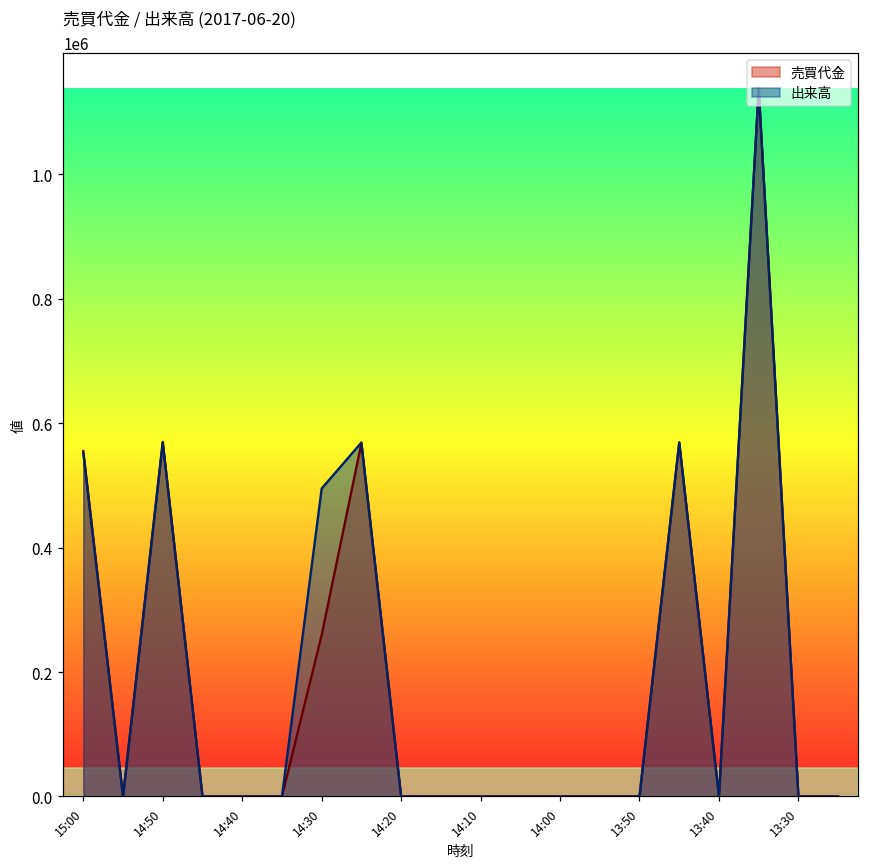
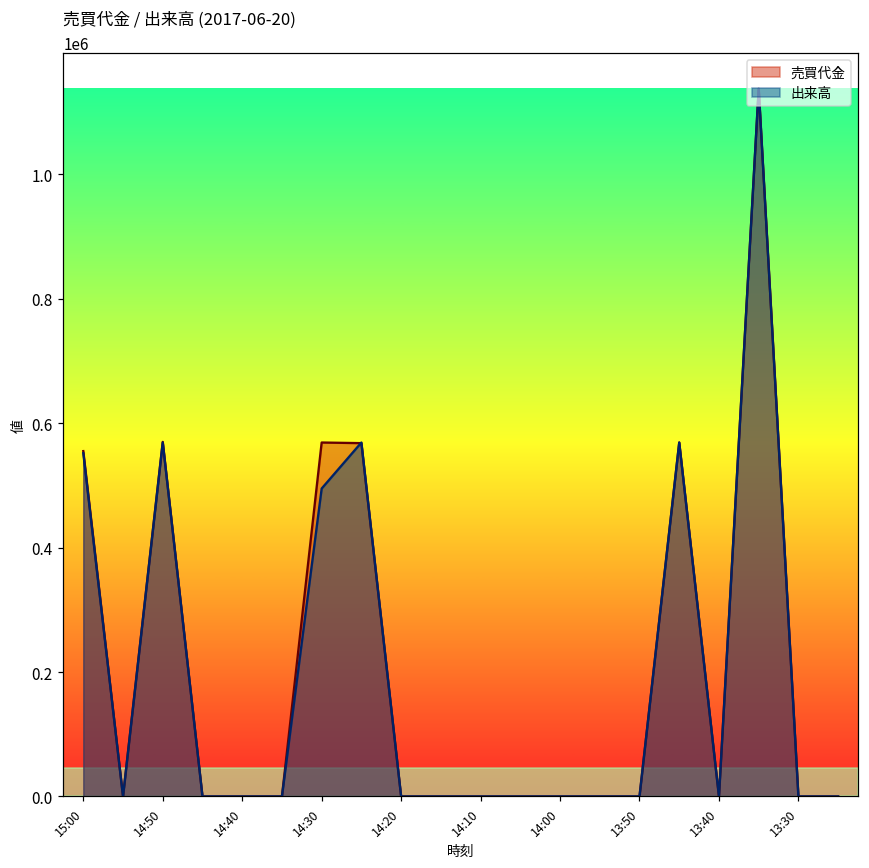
  {
    "売買代金": {
-     "14:30": 260000
+     "14:30": 570000
    },
    "出来高": {
      "14:30": 500000
    }
  }
